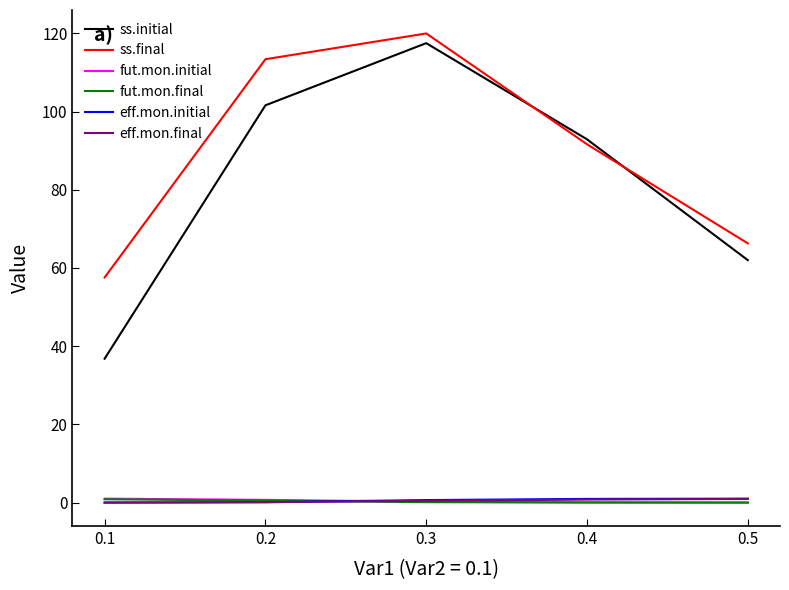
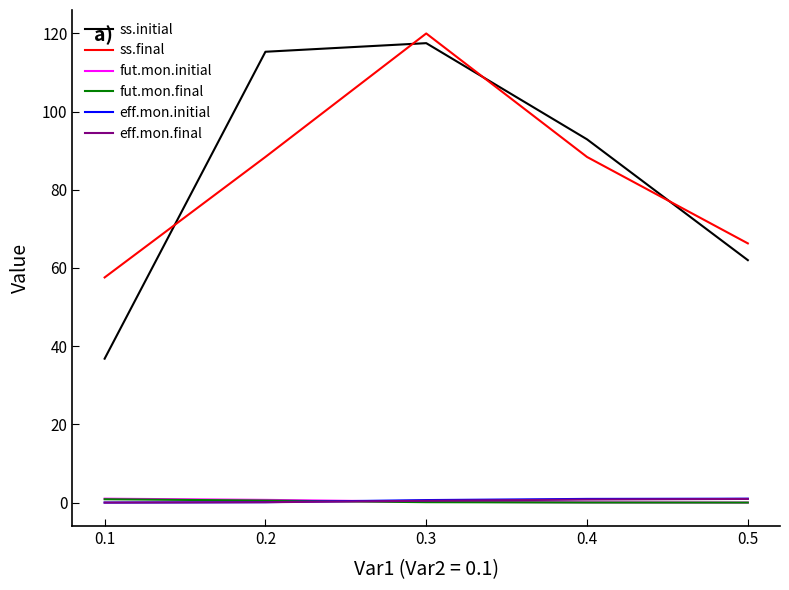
  {
    "ss.initial": {
      "0.1": 37,
-     "0.2": 102,
+     "0.2": 115,
      "0.3": 118,
      "0.4": 93,
      "0.5": 62
    },
    "ss.final": {
      "0.1": 58,
-     "0.2": 113,
+     "0.2": 88,
      "0.3": 120,
-     "0.4": 92,
+     "0.4": 88,
      "0.5": 66
    }
  }
